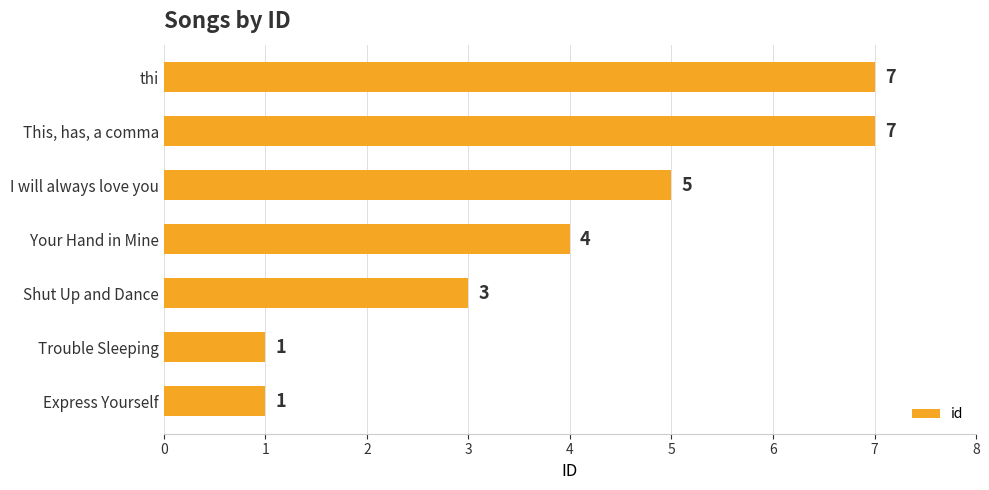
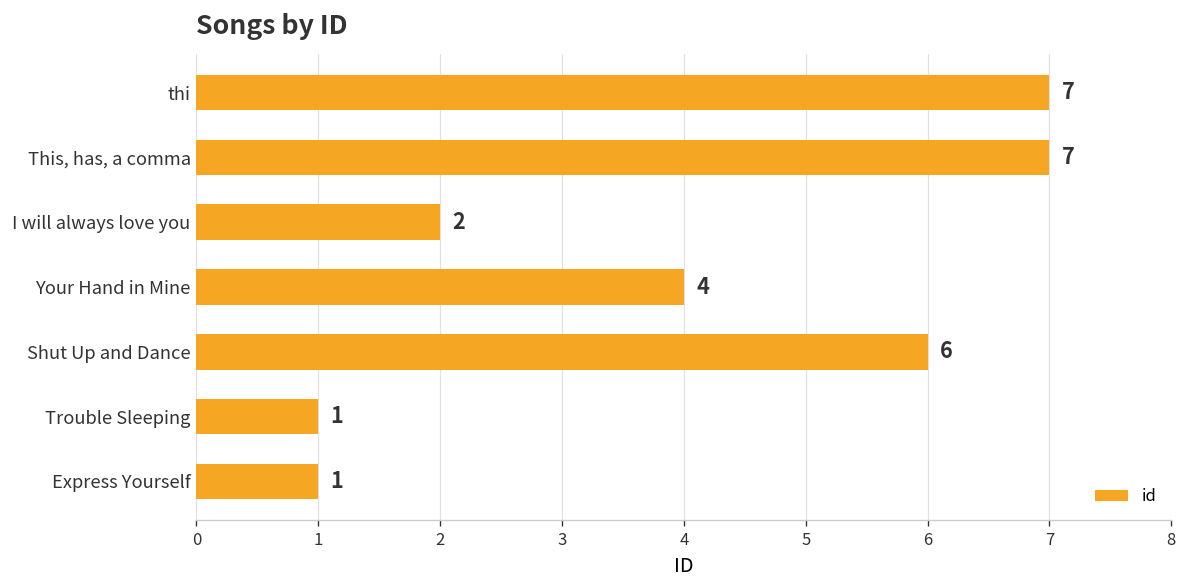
  {
    "thi": 7,
    "This, has, a comma": 7,
-   "I will always love you": 5,
+   "I will always love you": 2,
    "Your Hand in Mine": 4,
-   "Shut Up and Dance": 3,
+   "Shut Up and Dance": 6,
    "Trouble Sleeping": 1,
    "Express Yourself": 1
  }
